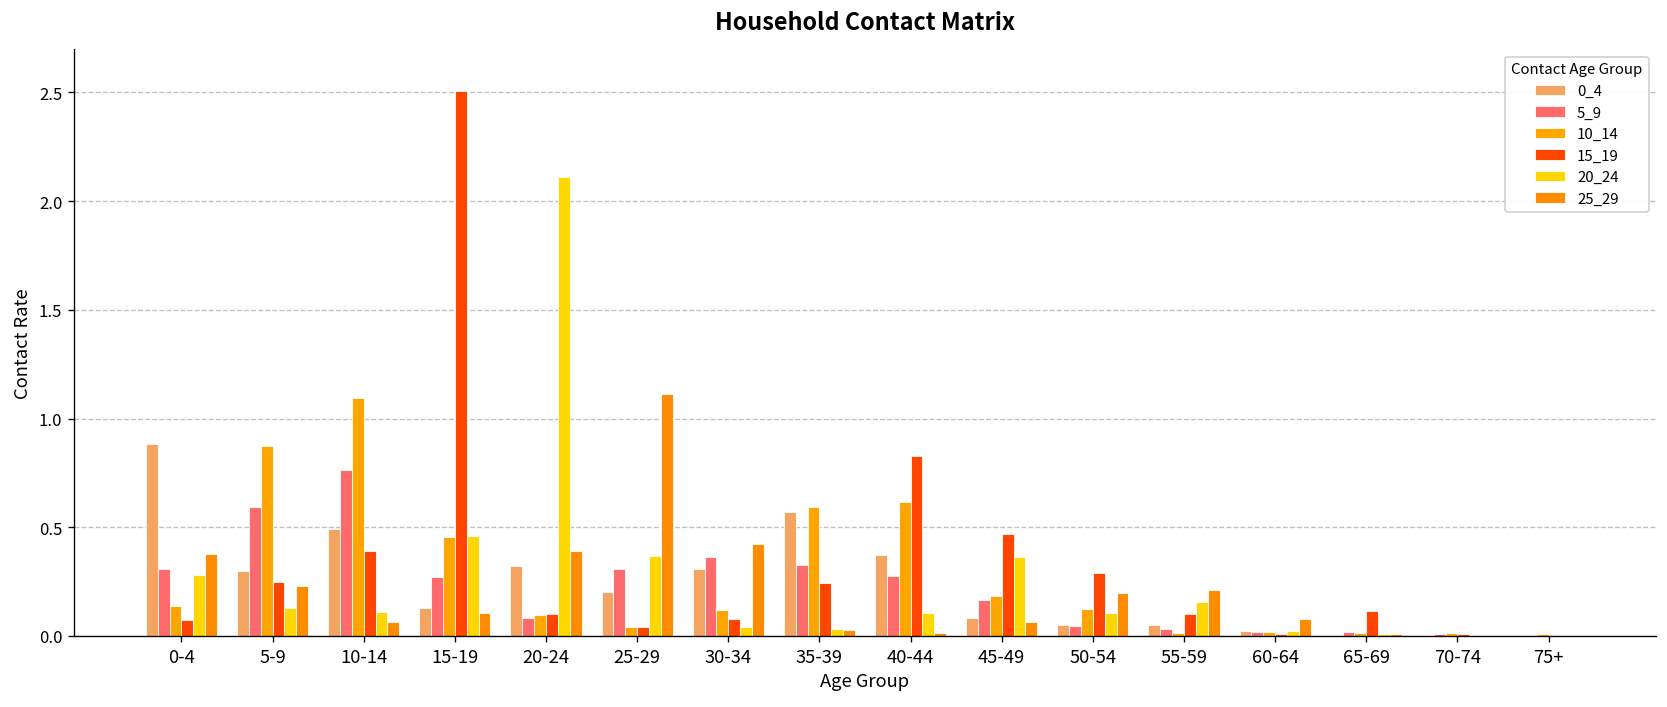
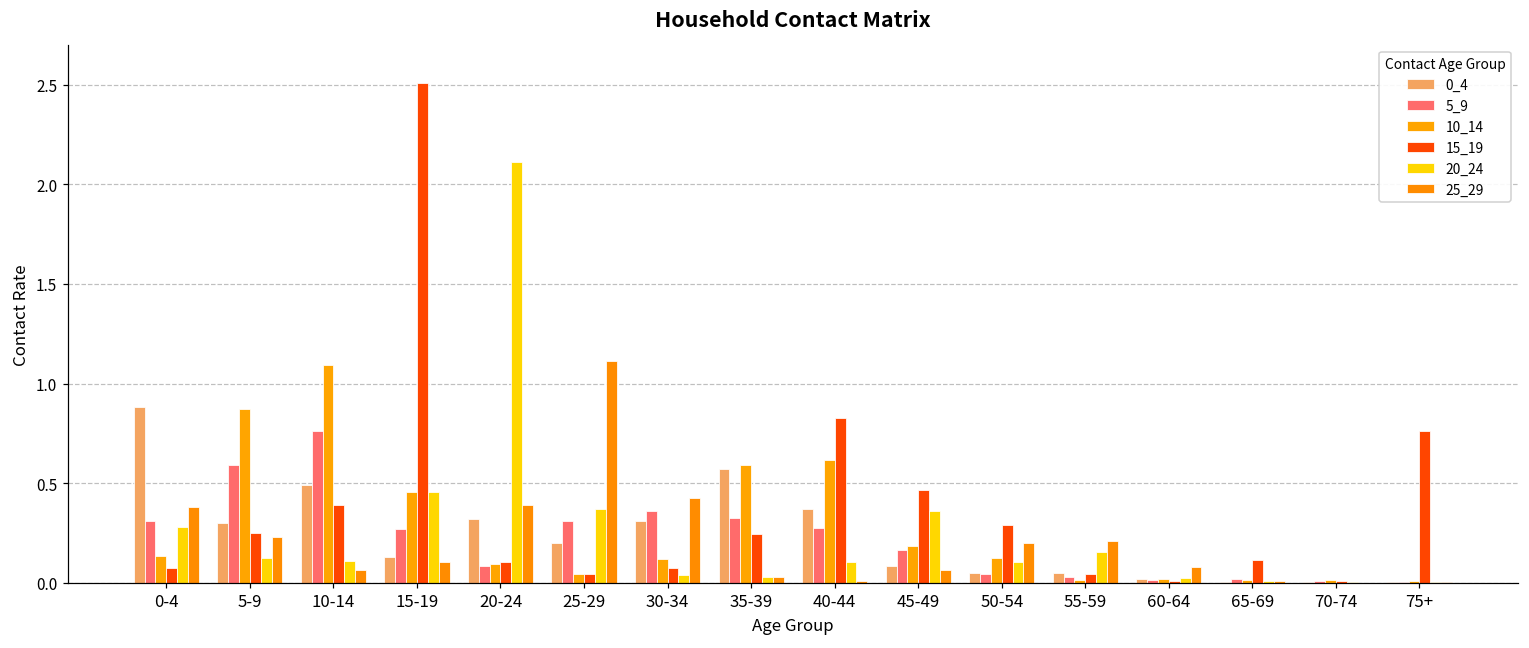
  {
    "15_19": {
      "0-4": 0.07,
      "5-9": 0.25,
      "10-14": 0.39,
      "15-19": 2.51,
      "20-24": 0.10,
      "25-29": 0.04,
      "30-34": 0.08,
      "35-39": 0.24,
      "40-44": 0.83,
      "45-49": 0.47,
      "50-54": 0.29,
-     "55-59": 0.10,
+     "55-59": 0.05,
      "65-69": 0.11,
-     "75+": 0.00
+     "75+": 0.76
    }
  }
